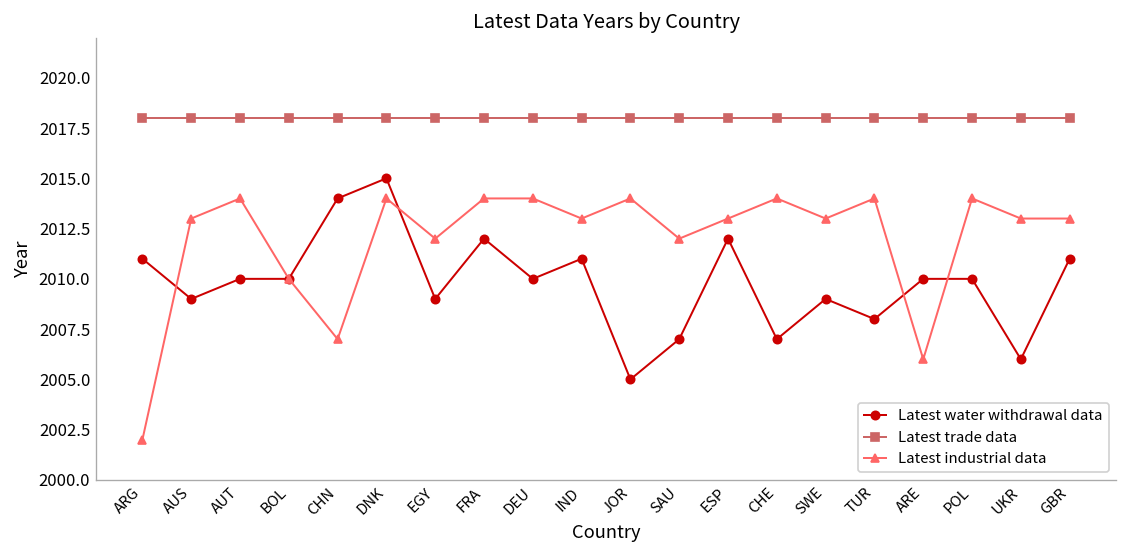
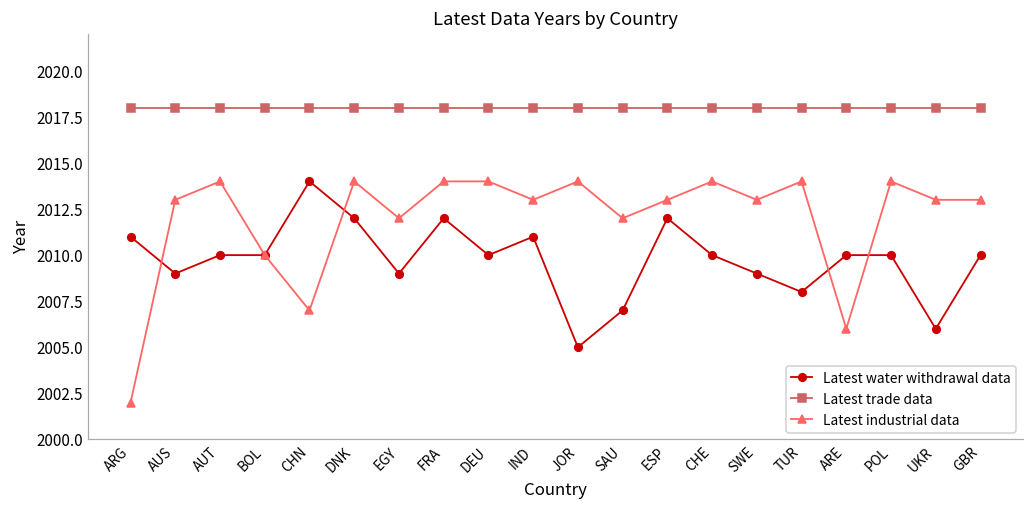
  {
    "Latest water withdrawal data": {
      "ARG": 2011,
      "AUS": 2009,
      "AUT": 2010,
      "CHN": 2014,
-     "DNK": 2015,
+     "DNK": 2012,
      "EGY": 2009,
      "FRA": 2012,
      "DEU": 2010,
      "IND": 2011,
      "JOR": 2005,
      "SAU": 2007,
      "ESP": 2012,
-     "CHE": 2007,
+     "CHE": 2010,
      "SWE": 2009,
      "TUR": 2008,
      "ARE": 2010,
      "POL": 2010,
      "UKR": 2006,
-     "GBR": 2011
+     "GBR": 2010
    }
  }
